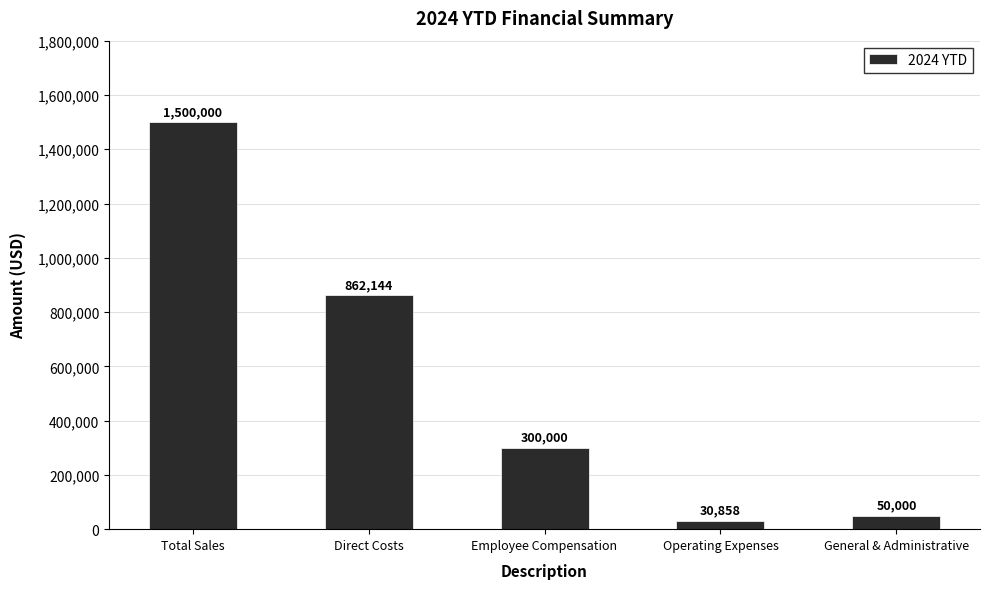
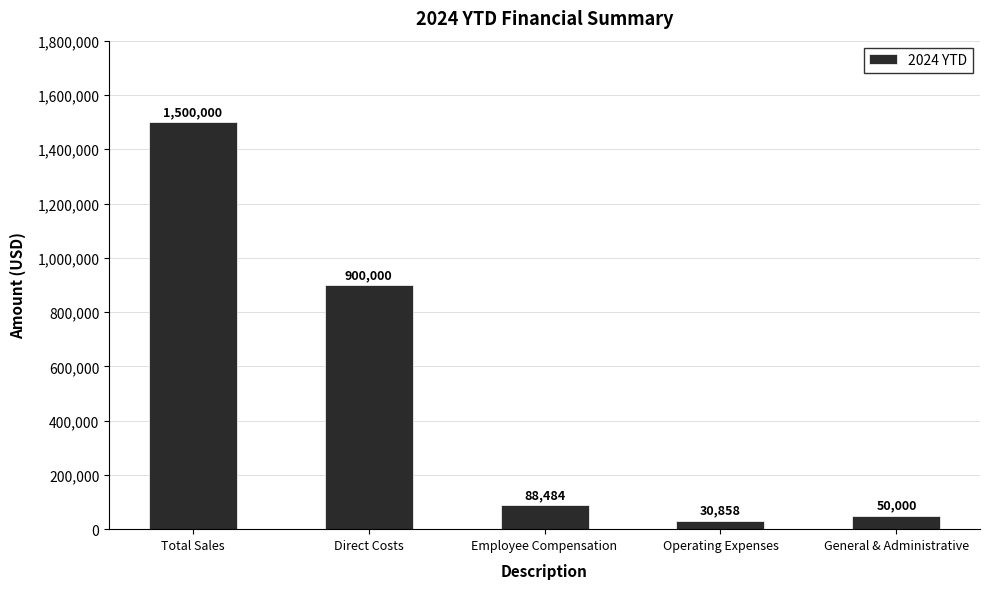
  {
    "Total Sales": "1,500,000",
-   "Direct Costs": "862,144",
-   "Employee Compensation": "300,000",
+   "Direct Costs": "900,000",
+   "Employee Compensation": "88,484",
    "Operating Expenses": "30,858",
    "General & Administrative": "50,000"
  }
